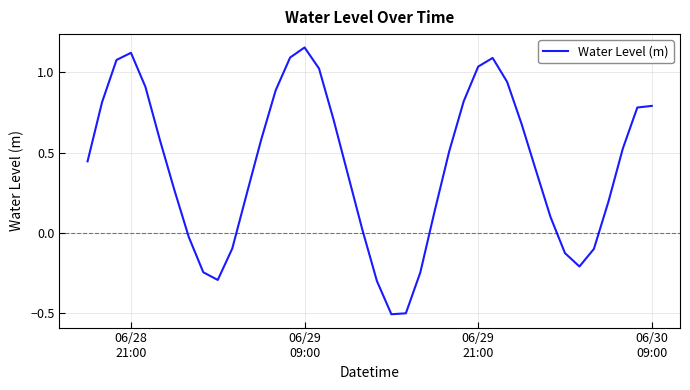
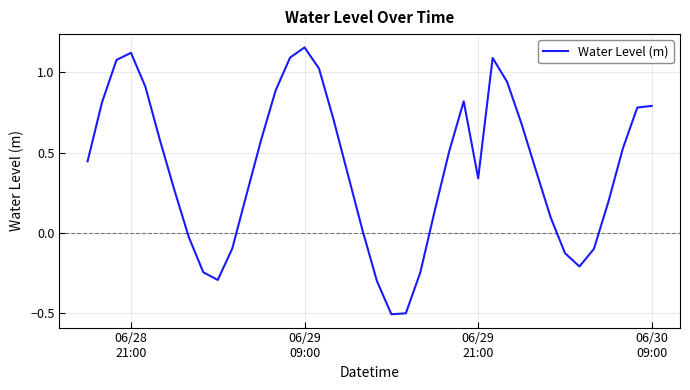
  {
    "06/28 21:00": 1.12,
    "06/29 09:00": 1.16,
-   "06/29 21:00": 1.04,
+   "06/29 21:00": 0.34,
    "06/30 09:00": 0.79
  }
